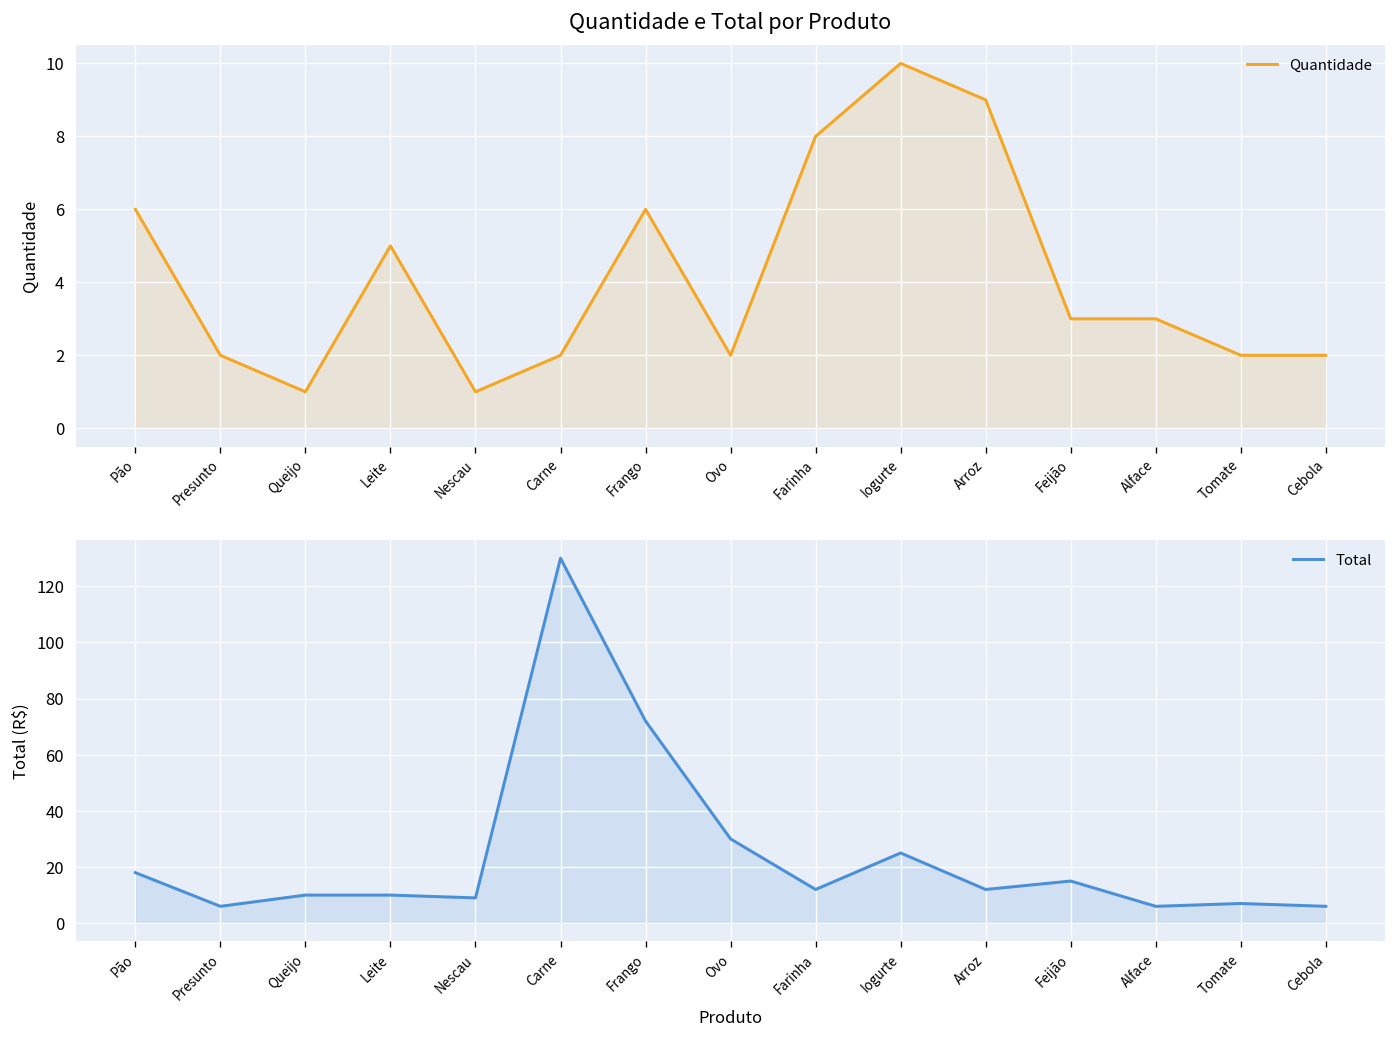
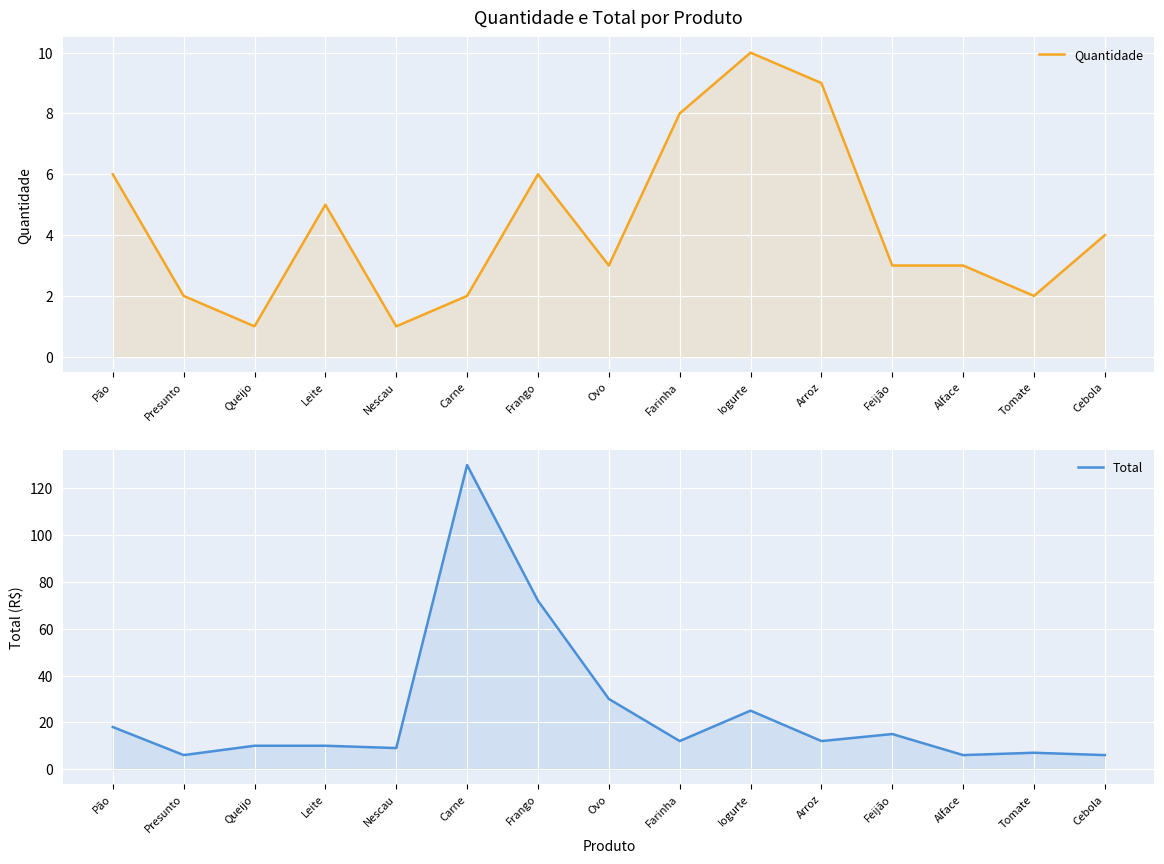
  {
    "Quantidade e Total por Produto": {
      "Pão": 6,
      "Presunto": 2,
      "Queijo": 1,
      "Leite": 5,
      "Nescau": 1,
      "Carne": 2,
      "Frango": 6,
-     "Ovo": 2,
+     "Ovo": 3,
      "Farinha": 8,
      "Iogurte": 10,
      "Arroz": 9,
      "Feijão": 3,
      "Alface": 3,
      "Tomate": 2,
-     "Cebola": 2
+     "Cebola": 4
    }
  }
